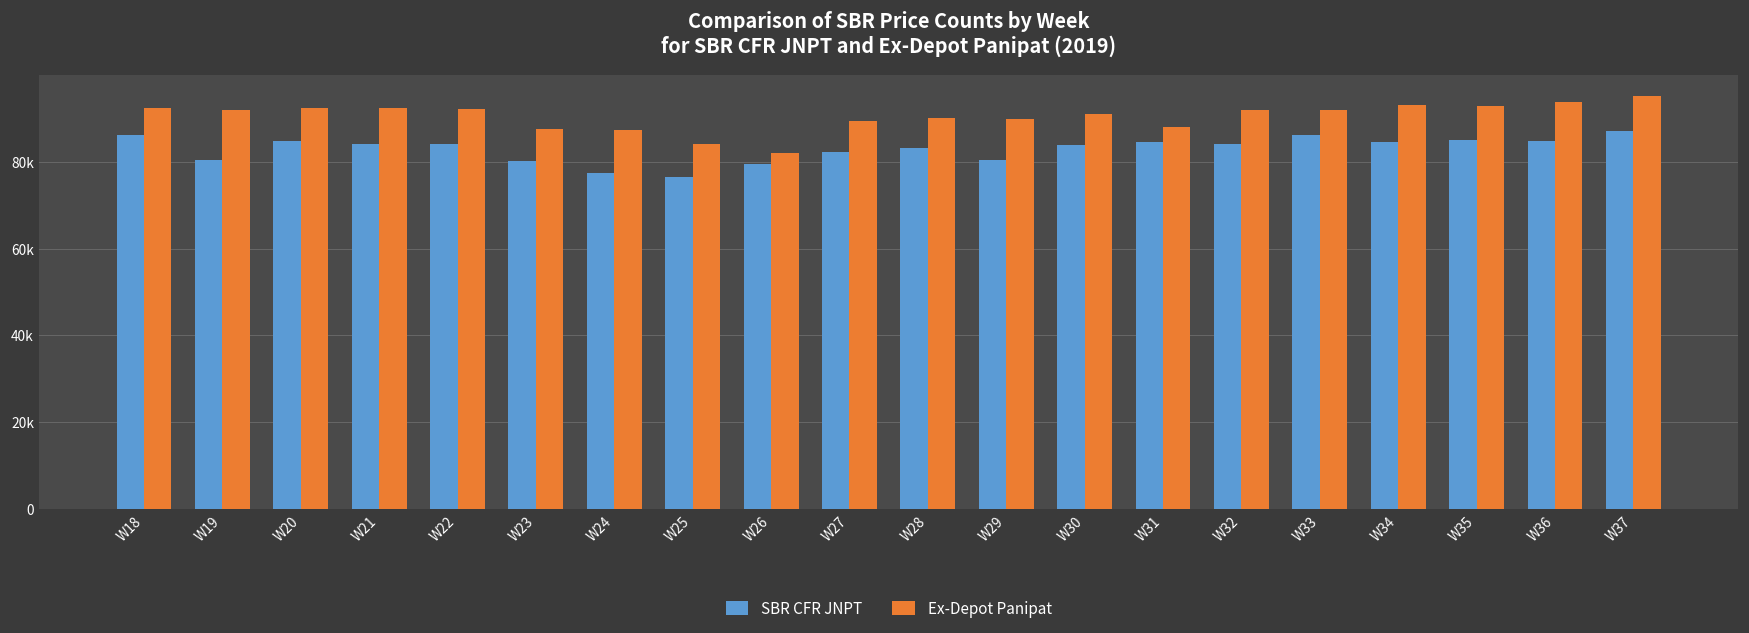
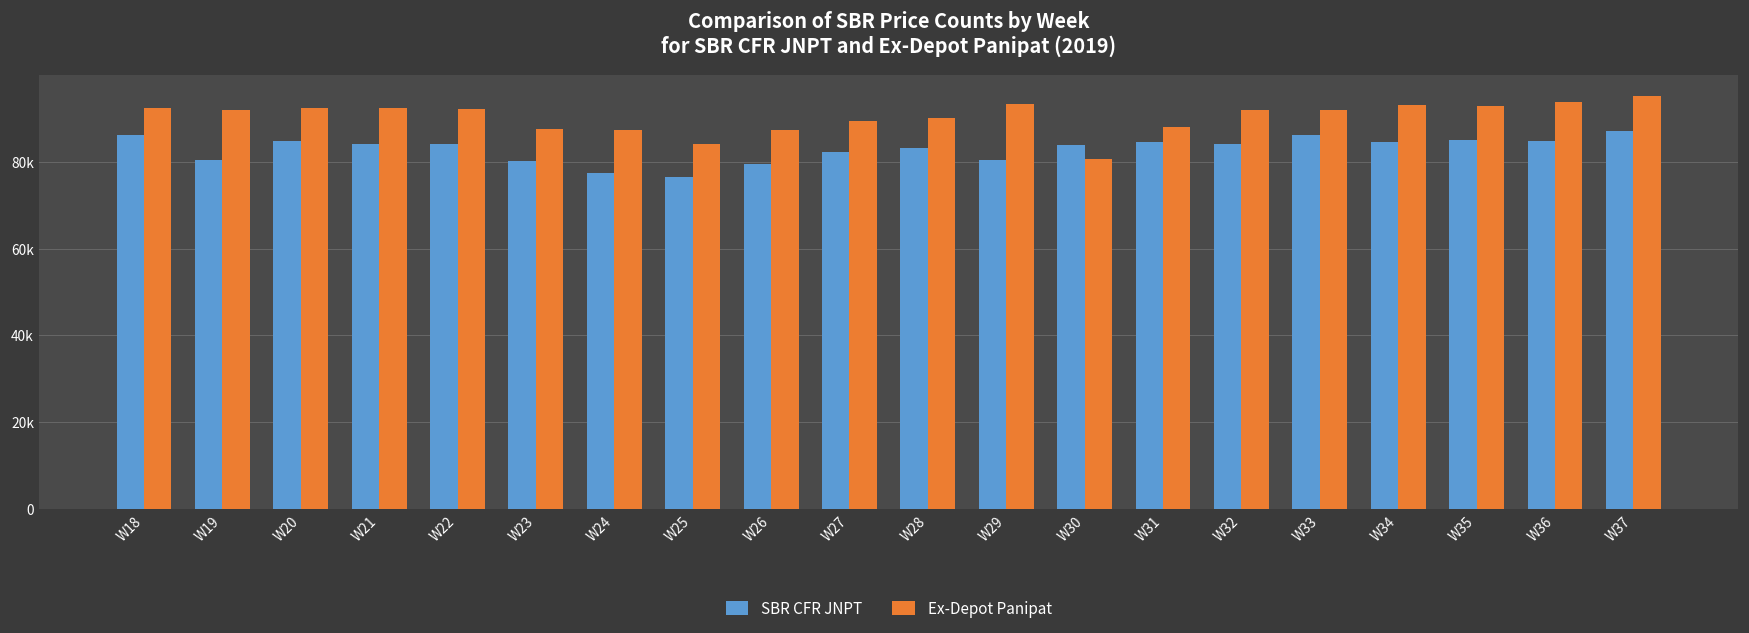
  {
    "SBR CFR JNPT": {
      "W18": 86000,
      "W19": 80000,
      "W20": 85000,
      "W21": 84000,
      "W22": 84000,
      "W23": 80000,
      "W24": 77000,
      "W25": 76000,
      "W26": 79000,
      "W27": 82000,
      "W28": 83000,
      "W29": 80000,
      "W30": 84000,
      "W31": 85000,
      "W32": 84000,
      "W33": 86000,
      "W34": 85000,
      "W35": 85000,
      "W36": 85000,
      "W37": 87000
    },
    "Ex-Depot Panipat": {
      "W18": 92000,
      "W19": 92000,
      "W20": 92000,
      "W21": 92000,
      "W22": 92000,
      "W23": 87000,
      "W24": 87000,
      "W25": 84000,
-     "W26": 82000,
+     "W26": 87000,
      "W27": 89000,
      "W28": 90000,
-     "W29": 90000,
-     "W30": 91000,
+     "W29": 93000,
+     "W30": 81000,
      "W31": 88000,
      "W32": 92000,
      "W33": 92000,
      "W34": 93000,
      "W35": 93000,
      "W36": 94000,
      "W37": 95000
    }
  }
